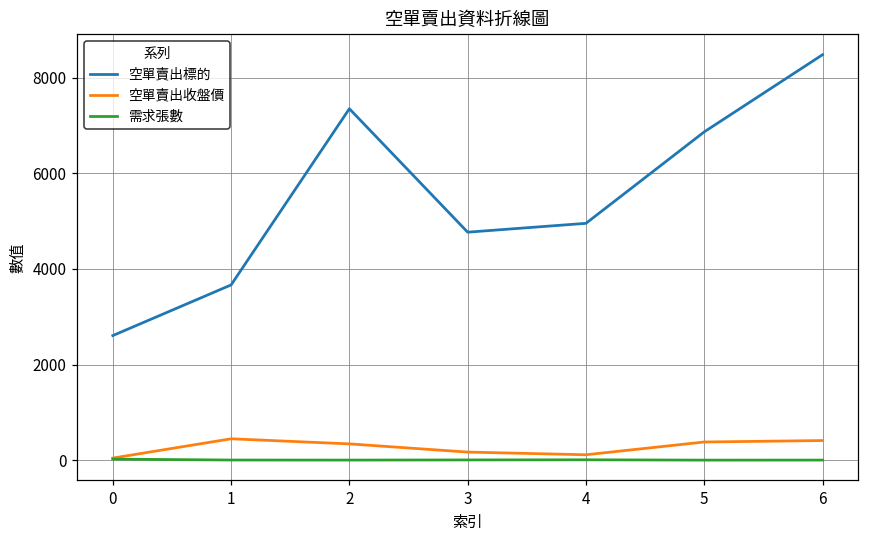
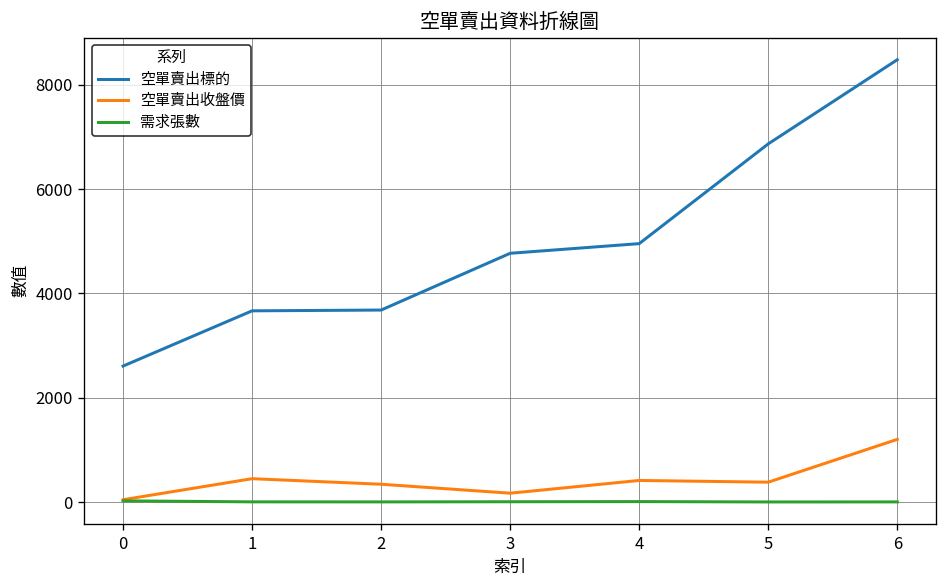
  {
    "空單賣出標的": {
      "0": 2600,
      "1": 3700,
-     "2": 7300,
+     "2": 3700,
      "3": 4800,
      "4": 5000,
      "5": 6900,
      "6": 8500
    },
    "空單賣出收盤價": {
      "1": 400,
      "2": 300,
      "3": 200,
-     "4": 100,
+     "4": 400,
      "5": 400,
-     "6": 400
+     "6": 1200
    },
    "需求張數": {
      "1": 0,
      "2": 0,
      "3": 0,
      "4": 0,
      "5": 0,
      "6": 0
    }
  }
